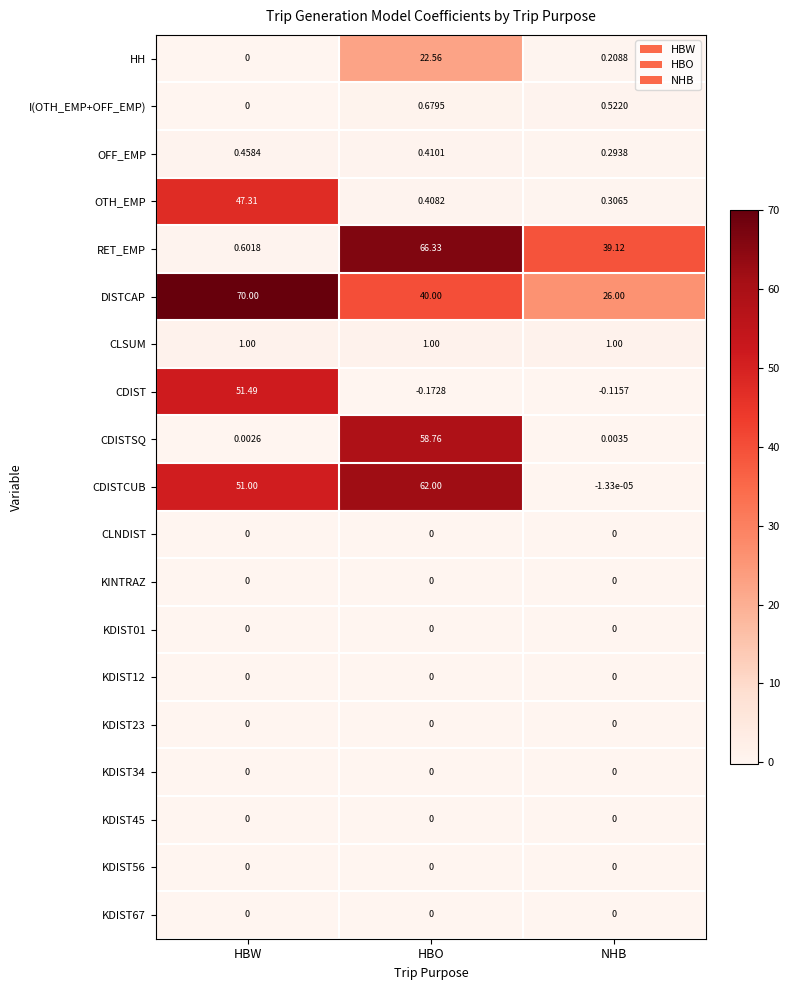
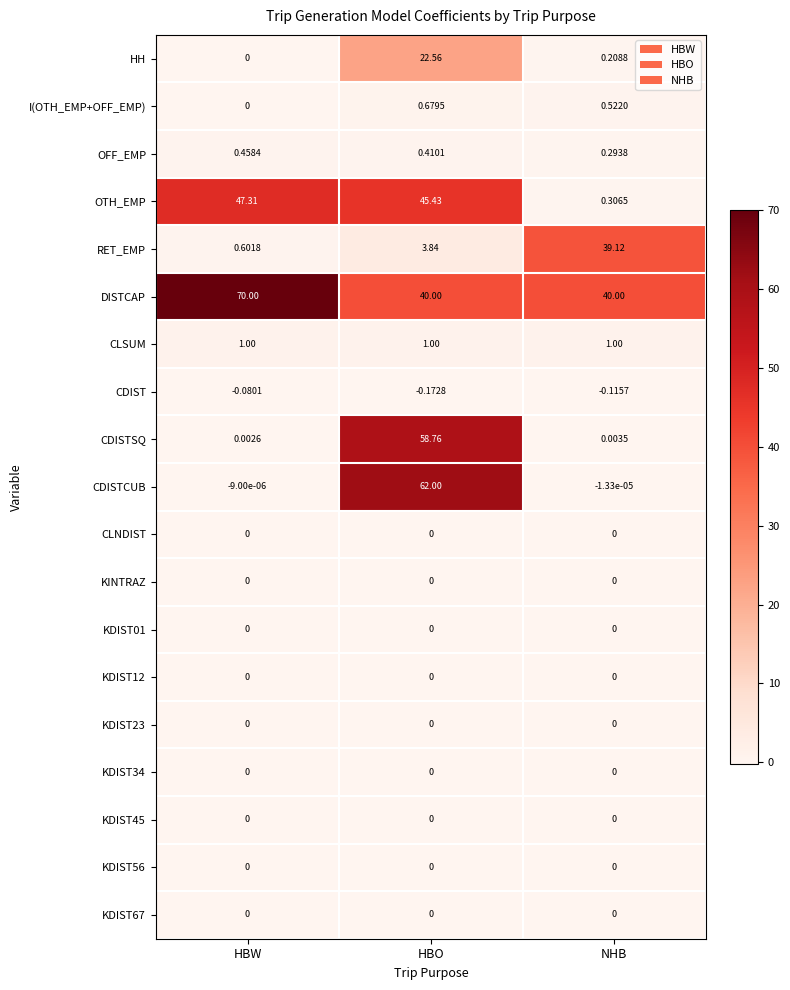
  {
    "HH": {
      "HBW": "0",
      "HBO": "22.56",
      "NHB": "0.2088"
    },
    "I(OTH_EMP+OFF_EMP)": {
      "HBW": "0",
      "HBO": "0.6795",
      "NHB": "0.5220"
    },
    "OFF_EMP": {
      "HBW": "0.4584",
      "HBO": "0.4101",
      "NHB": "0.2938"
    },
    "OTH_EMP": {
      "HBW": "47.31",
-     "HBO": "0.4082",
+     "HBO": "45.43",
      "NHB": "0.3065"
    },
    "RET_EMP": {
      "HBW": "0.6018",
-     "HBO": "66.33",
+     "HBO": "3.84",
      "NHB": "39.12"
    },
    "DISTCAP": {
      "HBW": "70.00",
      "HBO": "40.00",
-     "NHB": "26.00"
+     "NHB": "40.00"
    },
    "CLSUM": {
      "HBW": "1.00",
      "HBO": "1.00",
      "NHB": "1.00"
    },
    "CDIST": {
-     "HBW": "51.49",
+     "HBW": "-0.0801",
      "HBO": "-0.1728",
      "NHB": "-0.1157"
    },
    "CDISTSQ": {
      "HBW": "0.0026",
      "HBO": "58.76",
      "NHB": "0.0035"
    },
    "CDISTCUB": {
-     "HBW": "51.00",
+     "HBW": "-9.00e-06",
      "HBO": "62.00",
      "NHB": "-1.33e-05"
    },
    "CLNDIST": {
      "HBW": "0",
      "HBO": "0",
      "NHB": "0"
    },
    "KINTRAZ": {
      "HBW": "0",
      "HBO": "0",
      "NHB": "0"
    },
    "KDIST01": {
      "HBW": "0",
      "HBO": "0",
      "NHB": "0"
    },
    "KDIST12": {
      "HBW": "0",
      "HBO": "0",
      "NHB": "0"
    },
    "KDIST23": {
      "HBW": "0",
      "HBO": "0",
      "NHB": "0"
    },
    "KDIST34": {
      "HBW": "0",
      "HBO": "0",
      "NHB": "0"
    },
    "KDIST45": {
      "HBW": "0",
      "HBO": "0",
      "NHB": "0"
    },
    "KDIST56": {
      "HBW": "0",
      "HBO": "0",
      "NHB": "0"
    },
    "KDIST67": {
      "HBW": "0",
      "HBO": "0",
      "NHB": "0"
    }
  }
